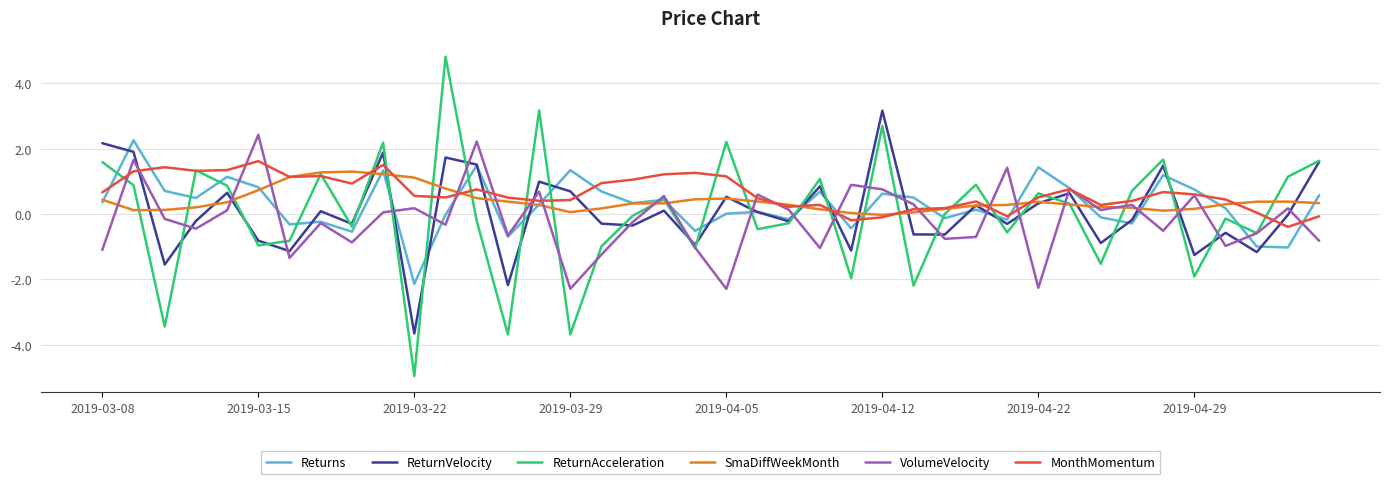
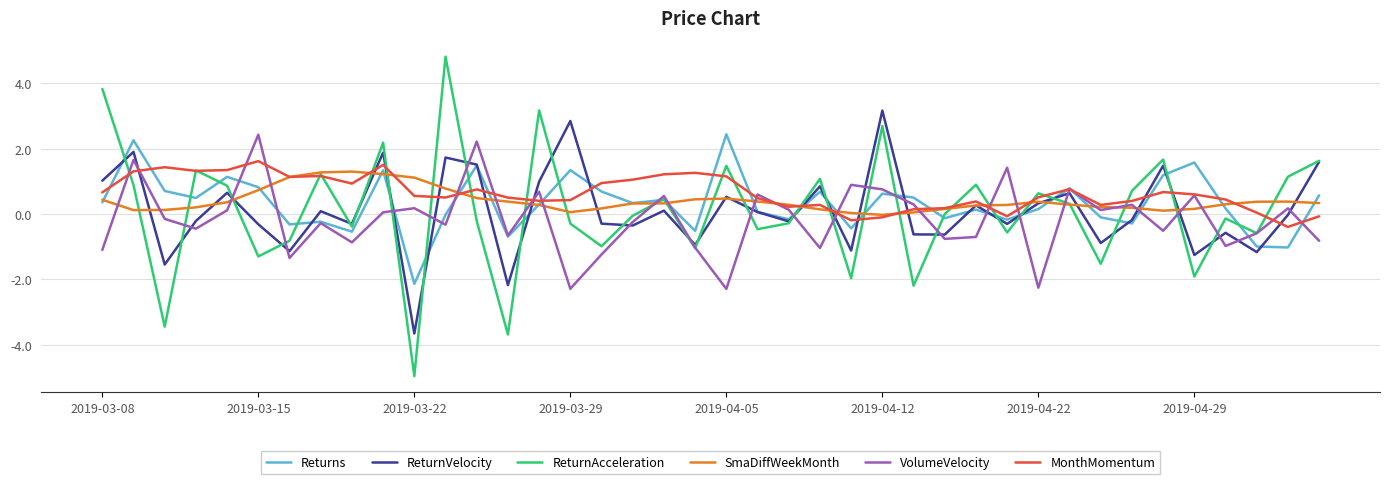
  {
    "Returns": {
      "2019-03-08": 0.4,
      "2019-03-15": 0.8,
      "2019-03-22": -2.1,
      "2019-03-29": 1.3,
-     "2019-04-05": 0.0,
+     "2019-04-05": 2.4,
      "2019-04-12": 0.6,
-     "2019-04-22": 1.4,
-     "2019-04-29": 0.7
+     "2019-04-22": 0.1,
+     "2019-04-29": 1.6
    },
    "ReturnVelocity": {
-     "2019-03-08": 2.2,
-     "2019-03-15": -0.8,
+     "2019-03-08": 1.0,
+     "2019-03-15": -0.3,
      "2019-03-22": -3.7,
-     "2019-03-29": 0.7,
+     "2019-03-29": 2.8,
      "2019-04-12": 3.2,
      "2019-04-29": -1.3
    },
    "ReturnAcceleration": {
-     "2019-03-08": 1.6,
-     "2019-03-15": -1.0,
+     "2019-03-08": 3.8,
+     "2019-03-15": -1.3,
      "2019-03-22": -5.0,
-     "2019-03-29": -3.7,
-     "2019-04-05": 2.2,
+     "2019-03-29": -0.3,
+     "2019-04-05": 1.5,
      "2019-04-12": 2.7,
      "2019-04-22": 0.6,
      "2019-04-29": -1.9
    },
    "VolumeVelocity": {
      "2019-03-08": -1.1,
      "2019-03-15": 2.4,
      "2019-03-22": 0.2,
      "2019-03-29": -2.3,
      "2019-04-05": -2.3,
      "2019-04-12": 0.8,
      "2019-04-22": -2.3
    }
  }
